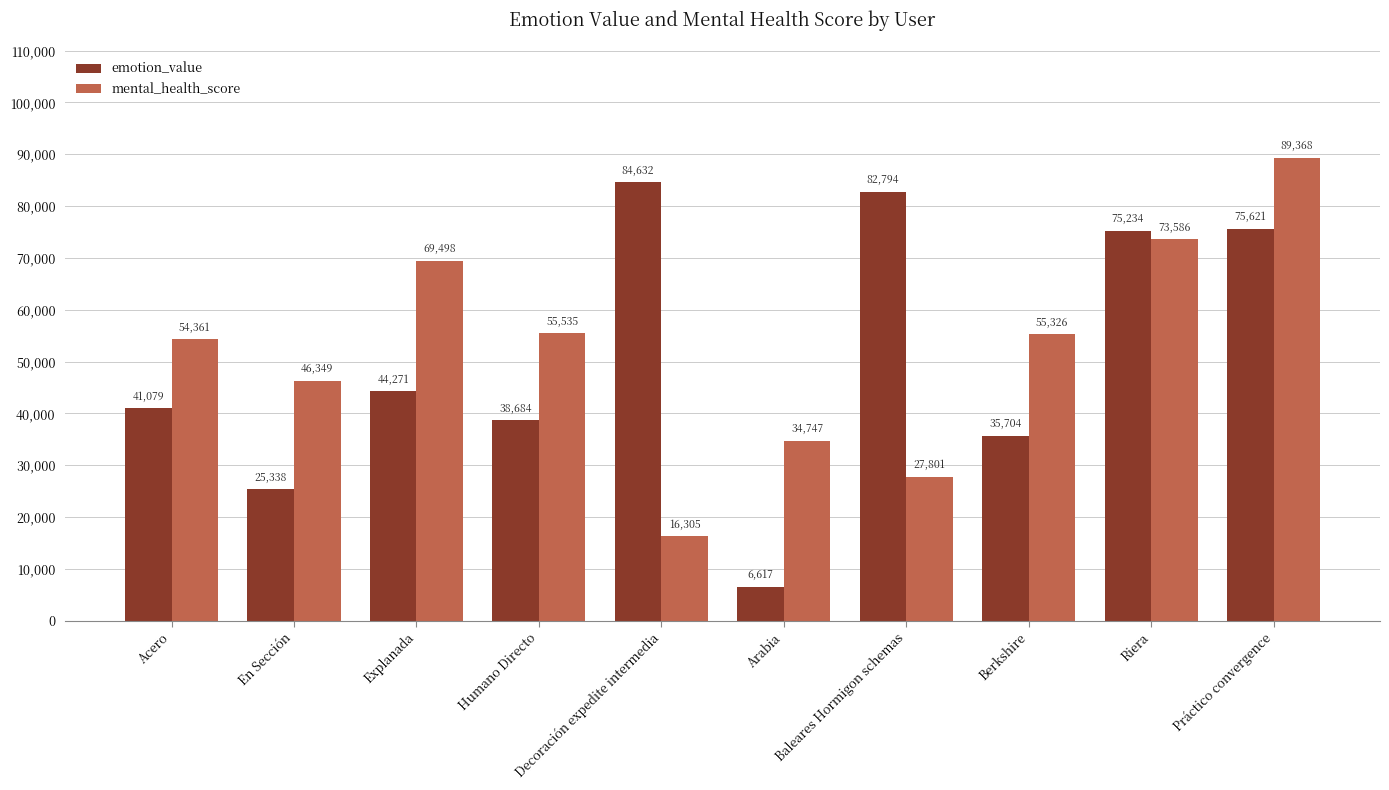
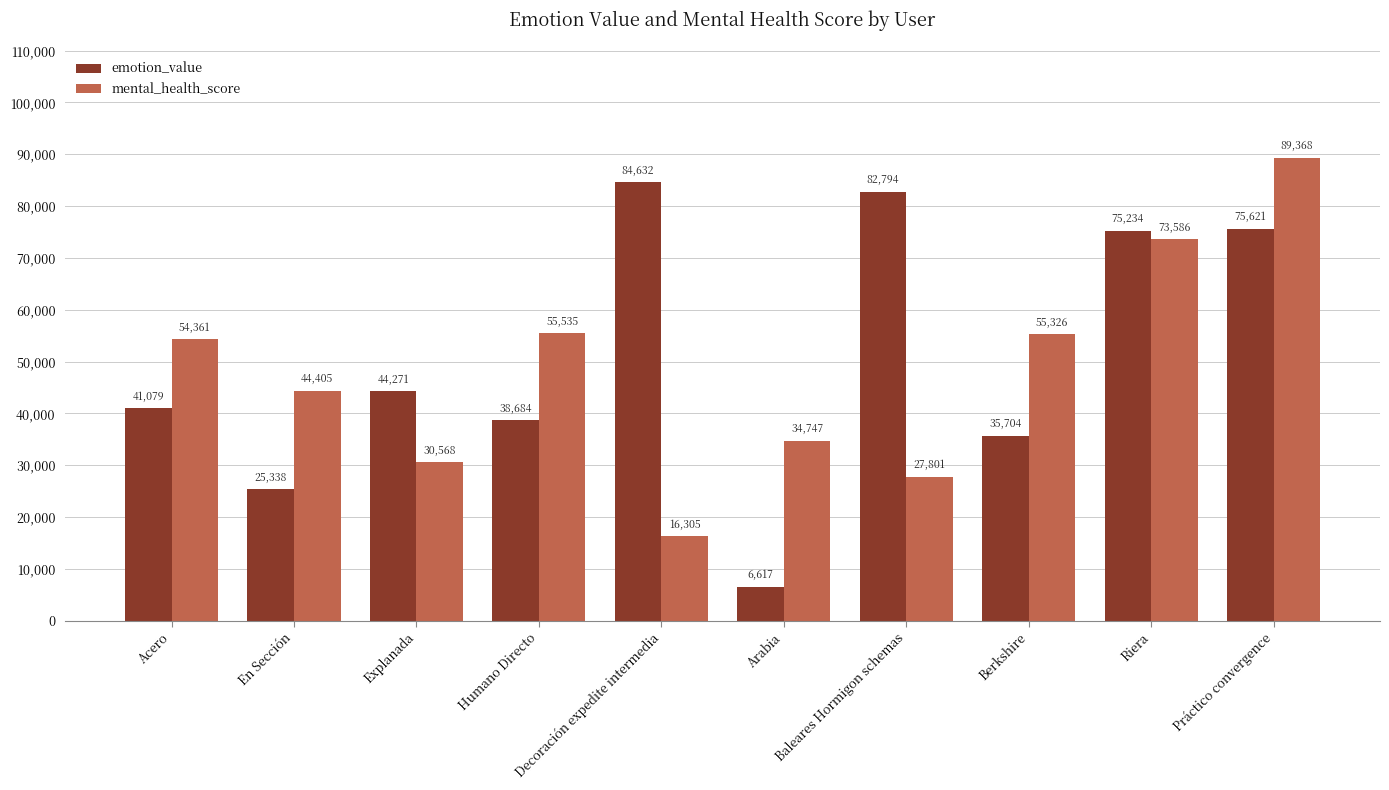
  {
    "emotion_value": {
      "Acero": "41,079",
      "En Sección": "25,338",
      "Explanada": "44,271",
      "Humano Directo": "38,684",
      "Decoración expedite intermedia": "84,632",
      "Arabia": "6,617",
      "Baleares Hormigon schemas": "82,794",
      "Berkshire": "35,704",
      "Riera": "75,234",
      "Práctico convergence": "75,621"
    },
    "mental_health_score": {
      "Acero": "54,361",
-     "En Sección": "46,349",
-     "Explanada": "69,498",
+     "En Sección": "44,405",
+     "Explanada": "30,568",
      "Humano Directo": "55,535",
      "Decoración expedite intermedia": "16,305",
      "Arabia": "34,747",
      "Baleares Hormigon schemas": "27,801",
      "Berkshire": "55,326",
      "Riera": "73,586",
      "Práctico convergence": "89,368"
    }
  }
